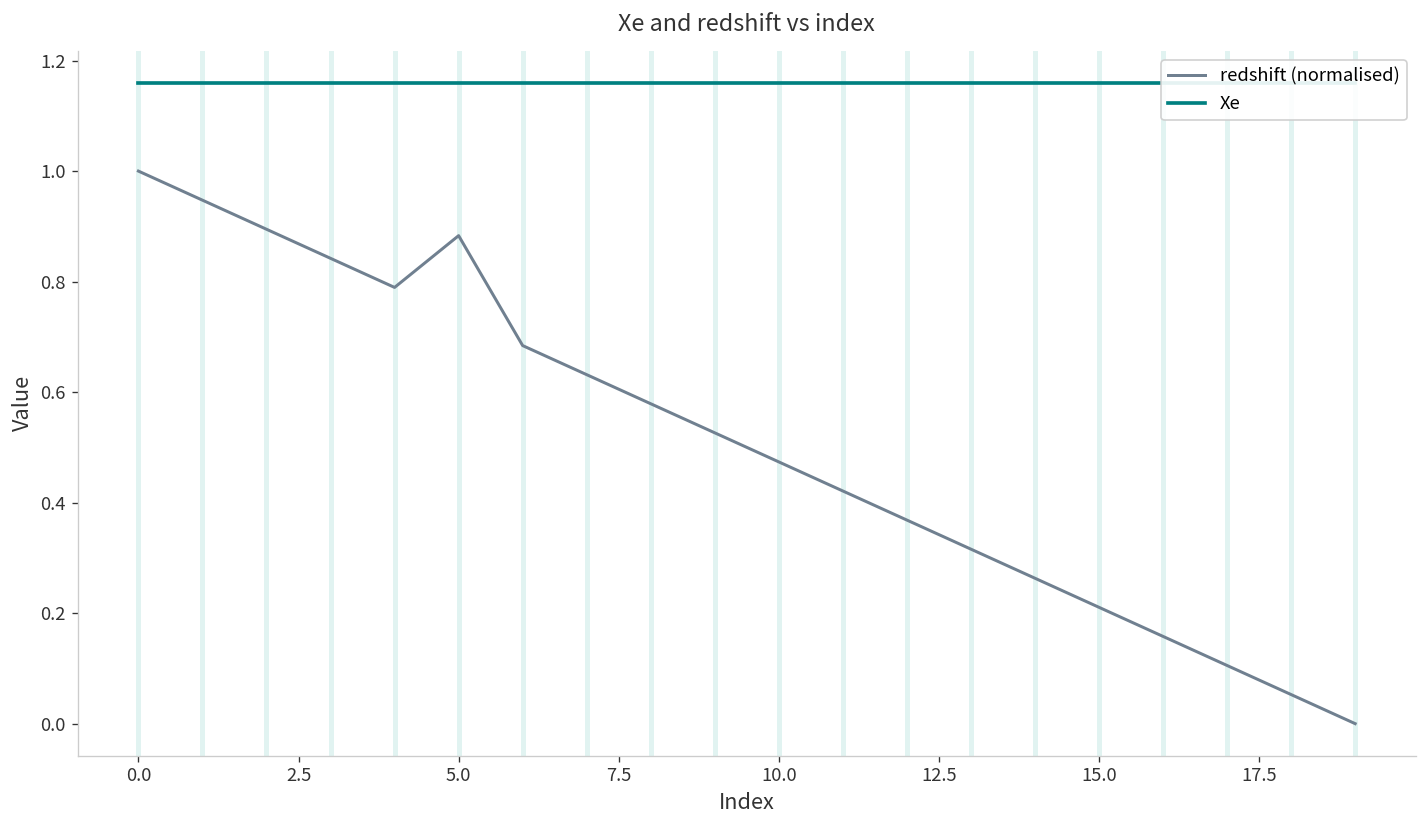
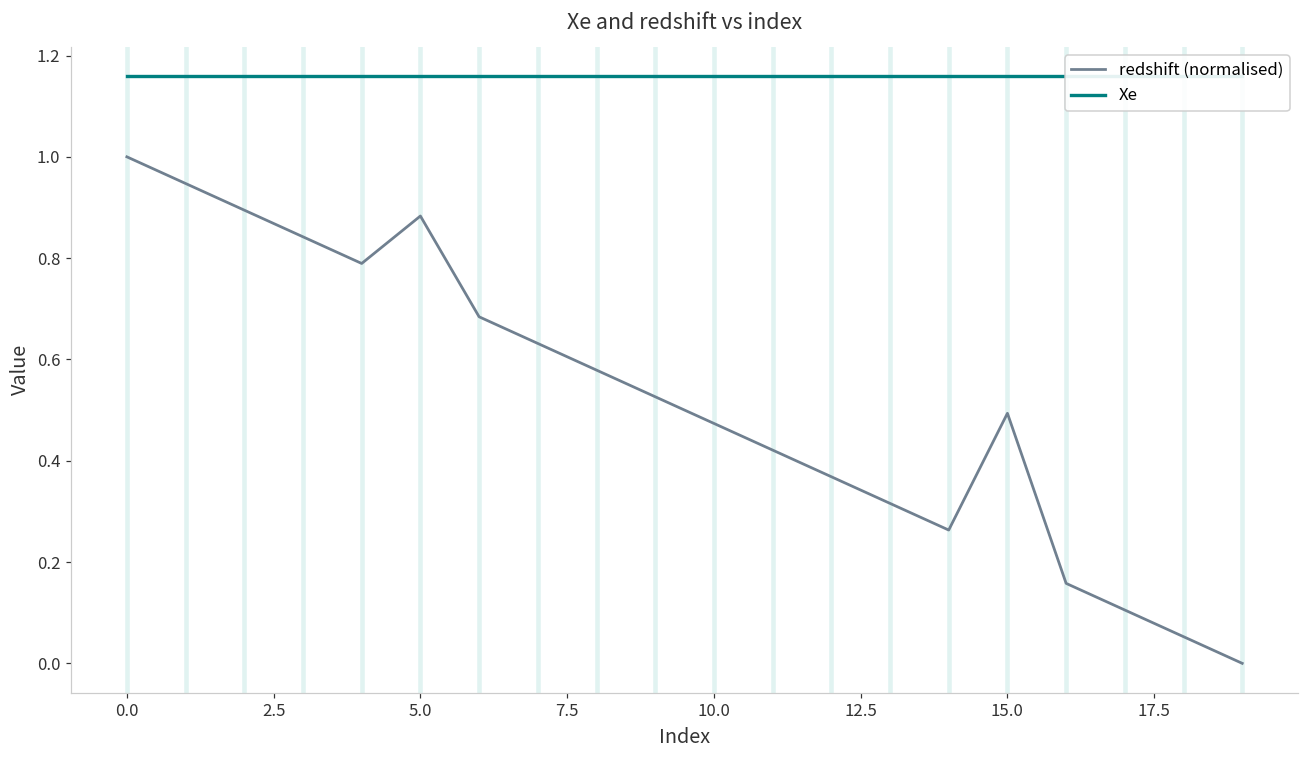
  {
    "redshift (normalised)": {
      "0.0": 1.00,
      "5.0": 0.88,
      "10.0": 0.47,
-     "15.0": 0.21
+     "15.0": 0.49
    },
    "Xe": {
      "0.0": 1.16,
      "5.0": 1.16,
      "10.0": 1.16,
      "15.0": 1.16
    }
  }
